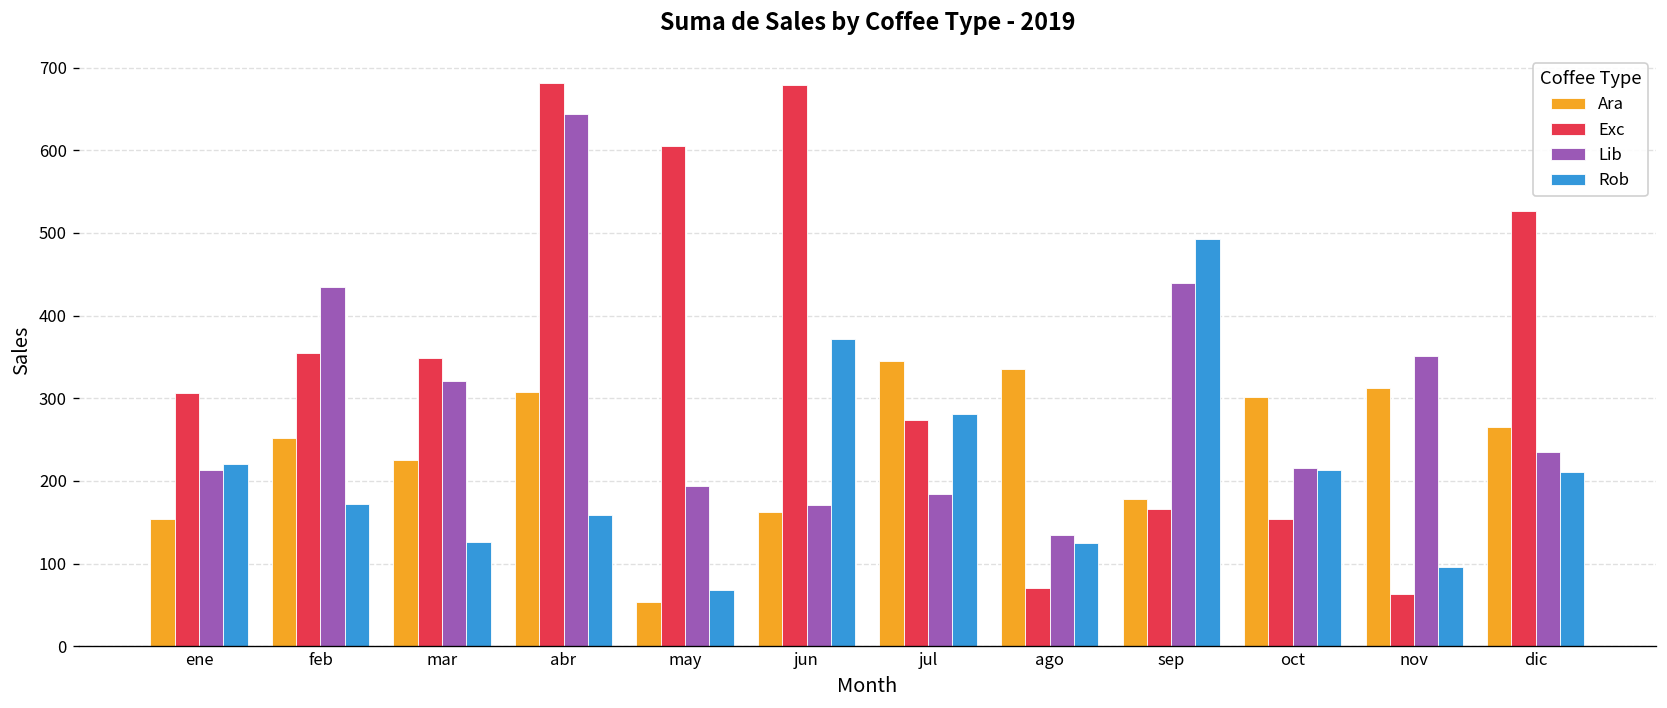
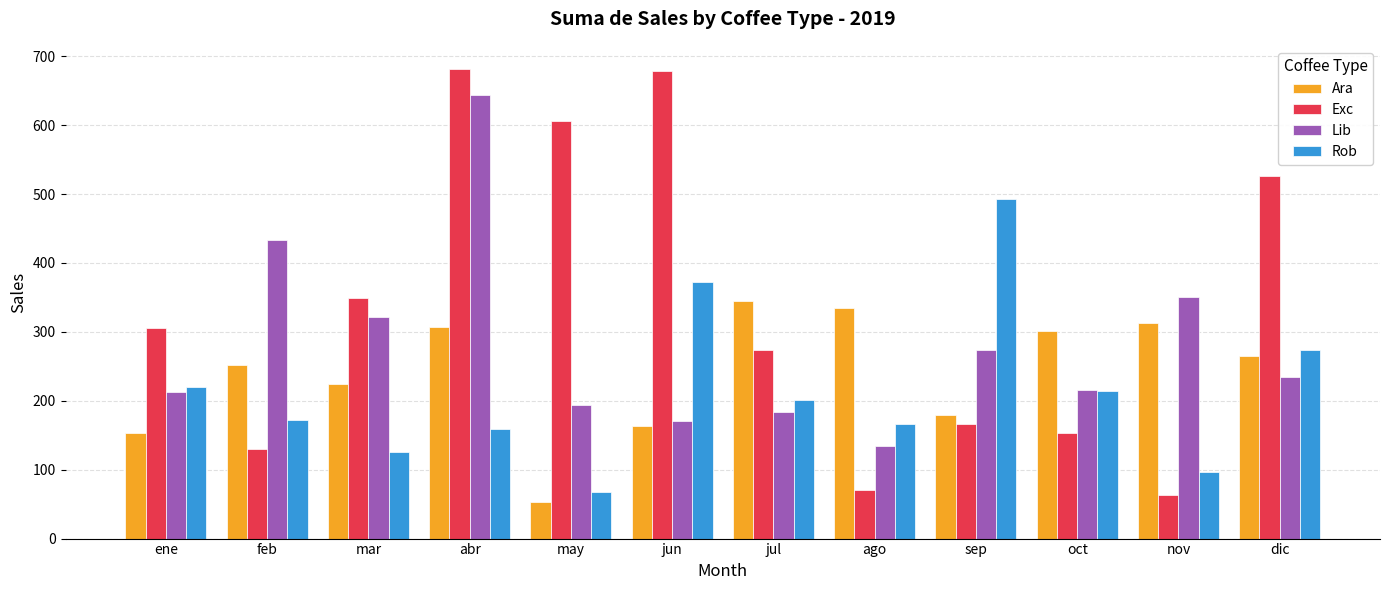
  {
    "Ara": {
      "ene": 150,
      "feb": 250,
      "mar": 220,
      "abr": 310,
      "may": 50,
      "jun": 160,
      "jul": 350,
      "ago": 330,
      "sep": 180,
      "oct": 300,
      "nov": 310,
      "dic": 270
    },
    "Exc": {
      "ene": 310,
-     "feb": 350,
+     "feb": 130,
      "mar": 350,
      "abr": 680,
      "may": 610,
      "jun": 680,
      "jul": 270,
      "ago": 70,
      "sep": 170,
      "oct": 150,
      "nov": 60,
      "dic": 530
    },
    "Lib": {
      "ene": 210,
      "feb": 430,
      "mar": 320,
      "abr": 640,
      "may": 190,
      "jun": 170,
      "jul": 180,
      "ago": 130,
-     "sep": 440,
+     "sep": 270,
      "oct": 220,
      "nov": 350,
      "dic": 240
    },
    "Rob": {
      "ene": 220,
      "feb": 170,
      "mar": 130,
      "abr": 160,
      "may": 70,
      "jun": 370,
-     "jul": 280,
-     "ago": 120,
+     "jul": 200,
+     "ago": 170,
      "sep": 490,
      "oct": 210,
      "nov": 100,
-     "dic": 210
+     "dic": 270
    }
  }
